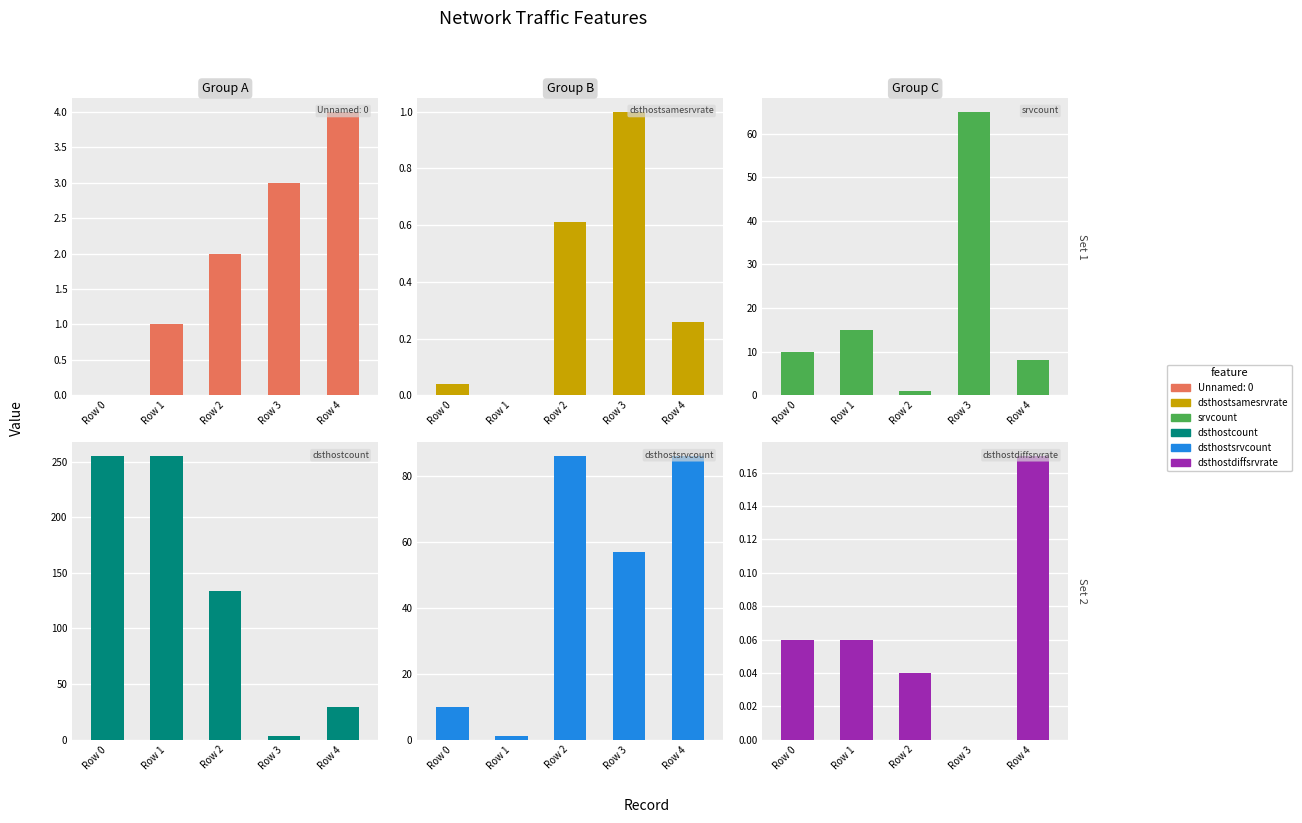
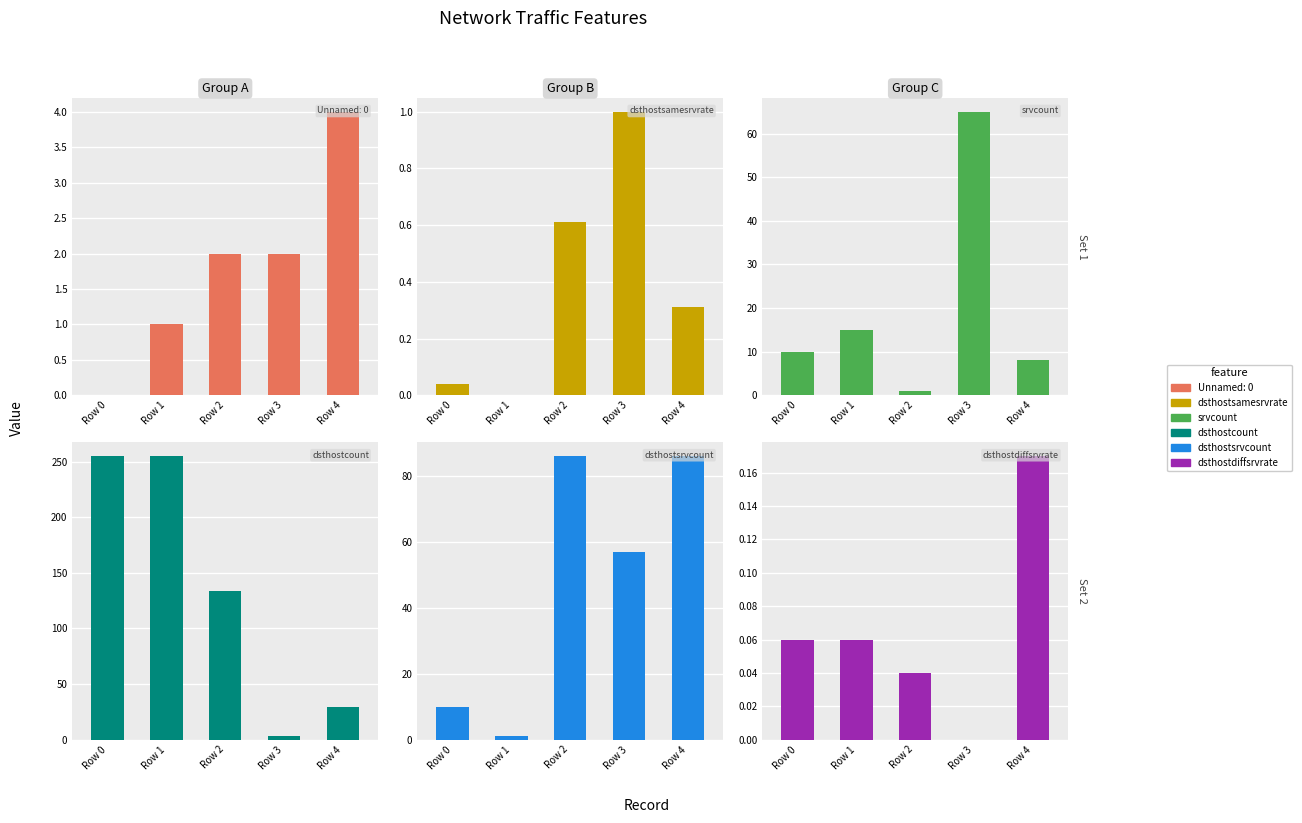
  {
    "Group A": {
      "Row 0": 0,
      "Row 1": 1,
      "Row 2": 2,
-     "Row 3": 3
+     "Row 3": 2
    },
    "Group B": {
      "Row 0": 0.04,
      "Row 1": 0.00,
      "Row 2": 0.61,
-     "Row 4": 0.26
+     "Row 4": 0.31
    },
    "Group C": {
      "Row 0": 10,
      "Row 1": 15,
      "Row 2": 1,
      "Row 3": 65,
      "Row 4": 8
    }
  }
